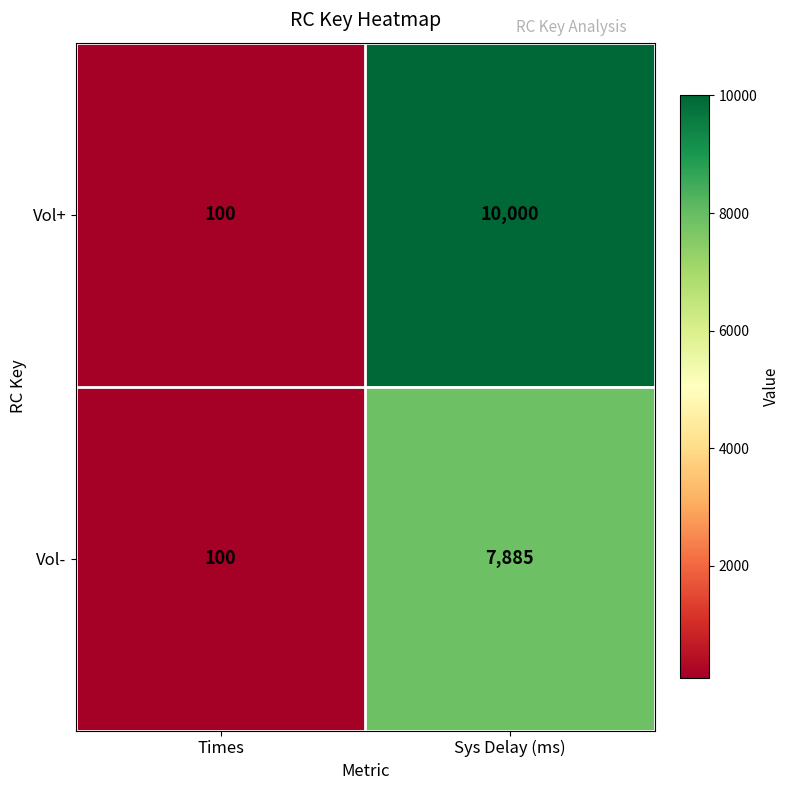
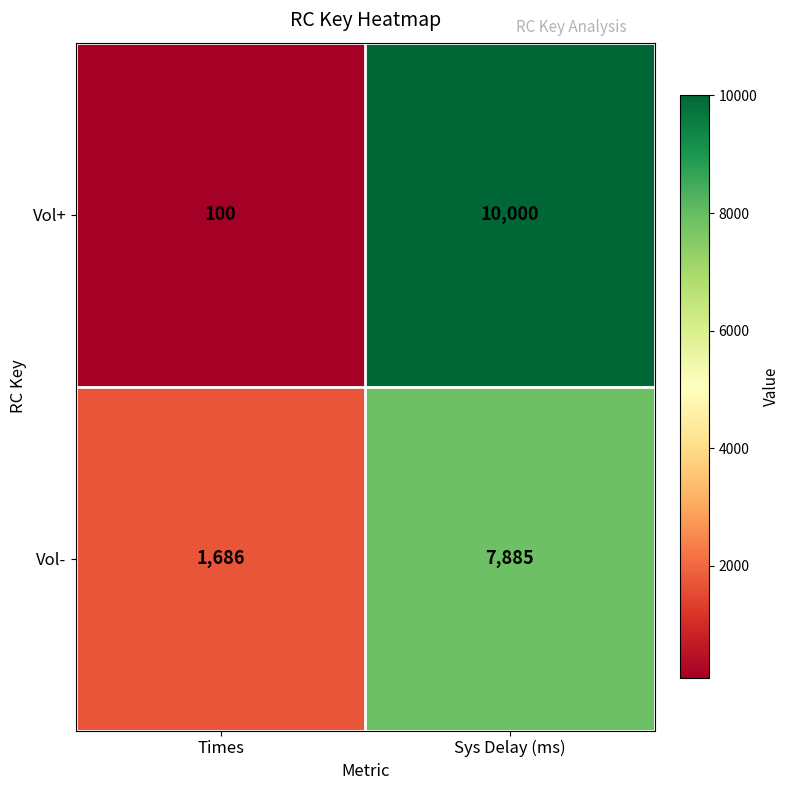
  {
    "Vol+": {
      "Times": "100",
      "Sys Delay (ms)": "10,000"
    },
    "Vol-": {
-     "Times": "100",
+     "Times": "1,686",
      "Sys Delay (ms)": "7,885"
    }
  }
